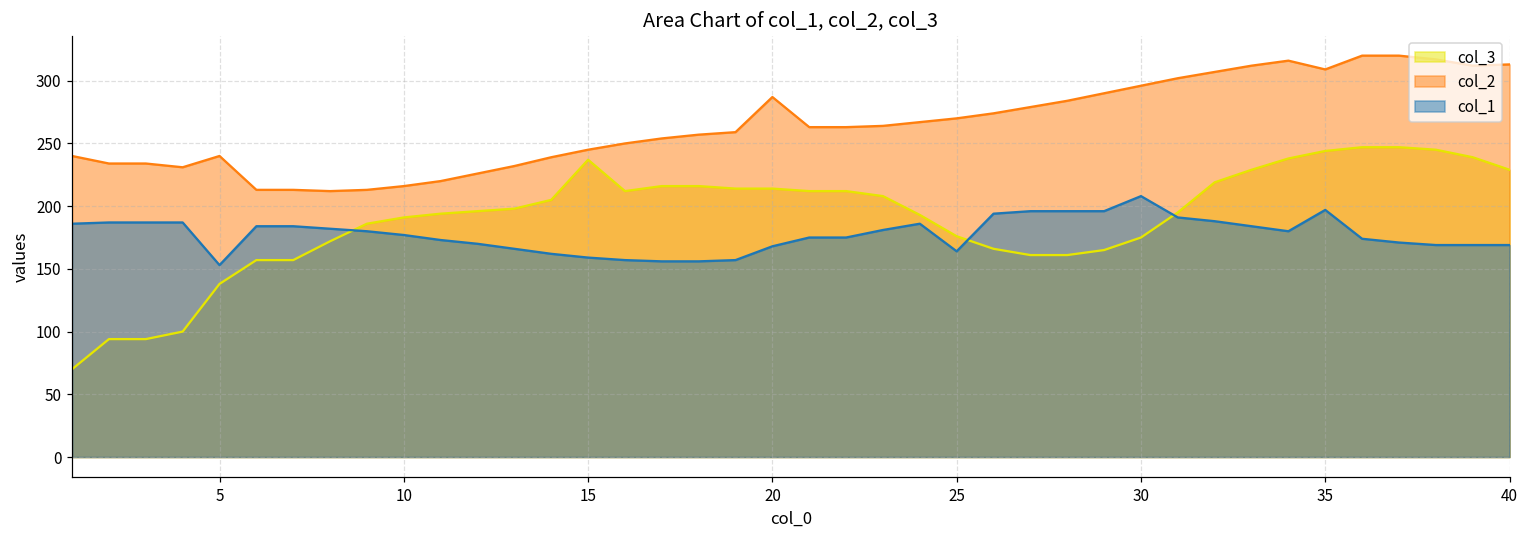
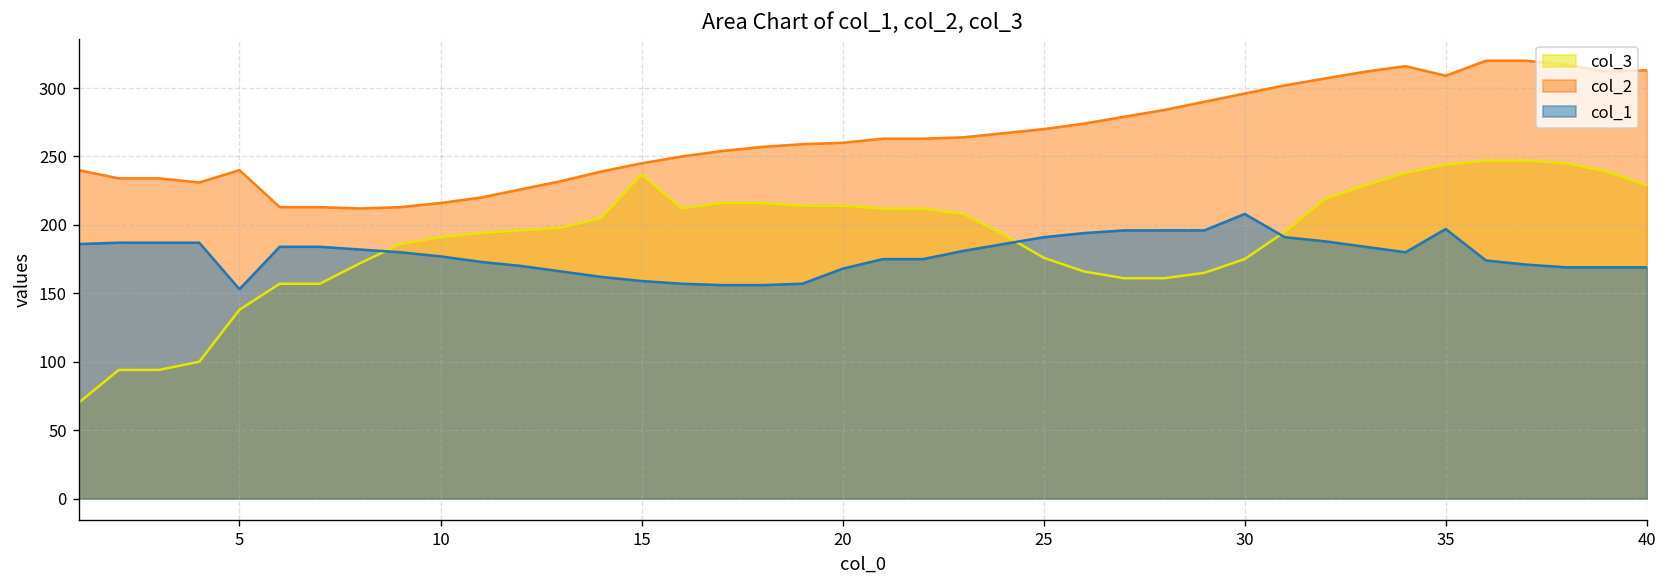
  {
    "col_3": {
      "5": 138,
      "10": 191,
      "15": 237,
      "20": 214,
      "25": 176,
      "30": 175,
      "35": 244,
      "40": 229
    },
    "col_2": {
      "5": 240,
      "10": 216,
      "15": 245,
-     "20": 287,
+     "20": 260,
      "25": 270,
      "30": 296,
      "35": 309,
      "40": 313
    },
    "col_1": {
      "5": 153,
      "10": 177,
      "15": 159,
      "20": 168,
-     "25": 164,
+     "25": 191,
      "30": 208,
      "35": 197,
      "40": 169
    }
  }
